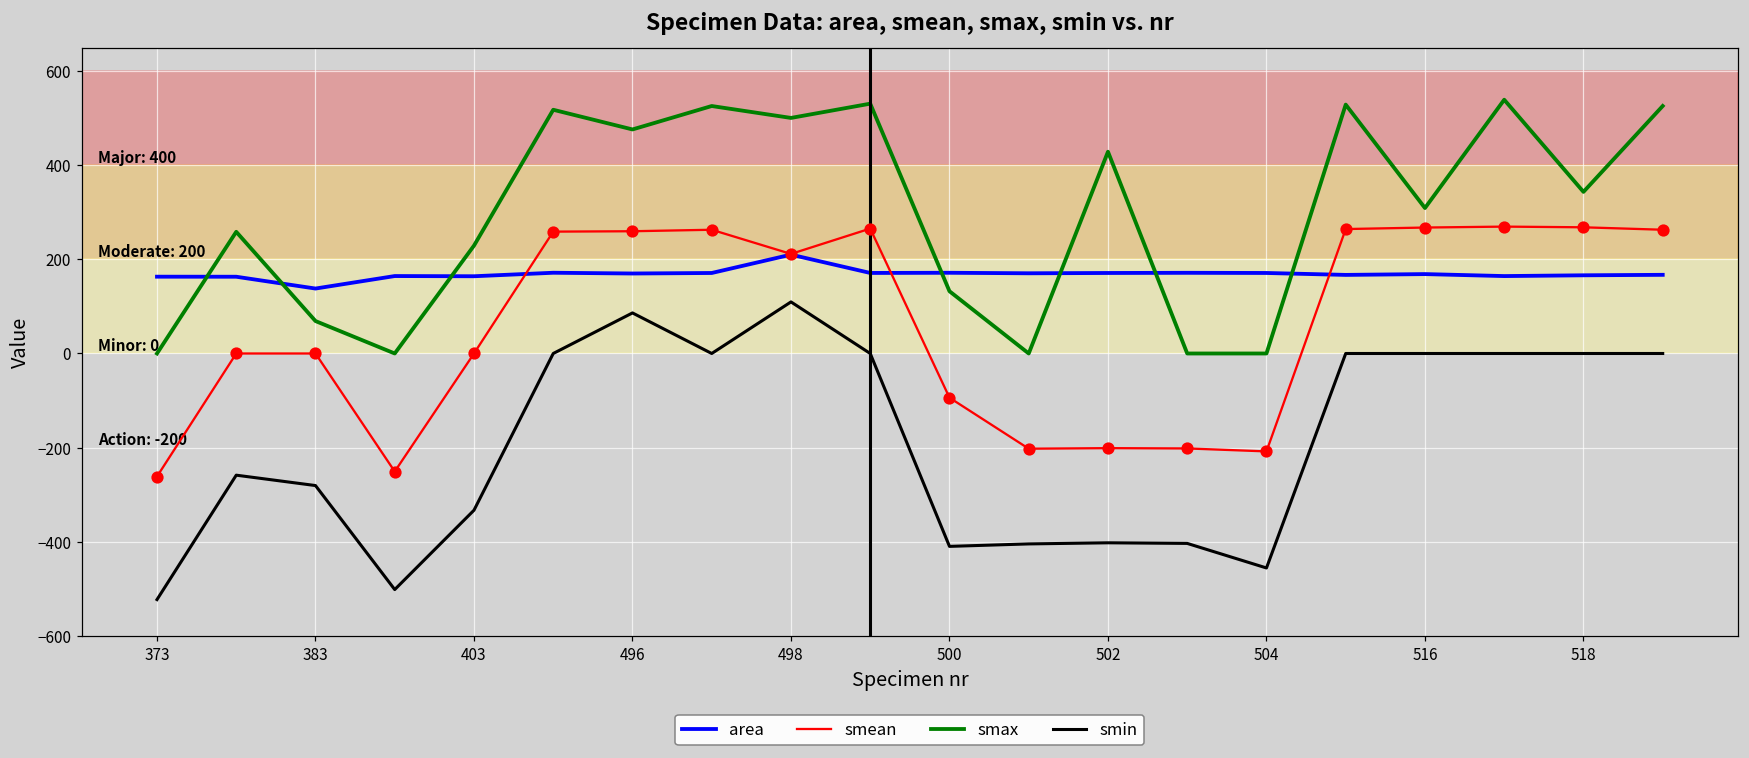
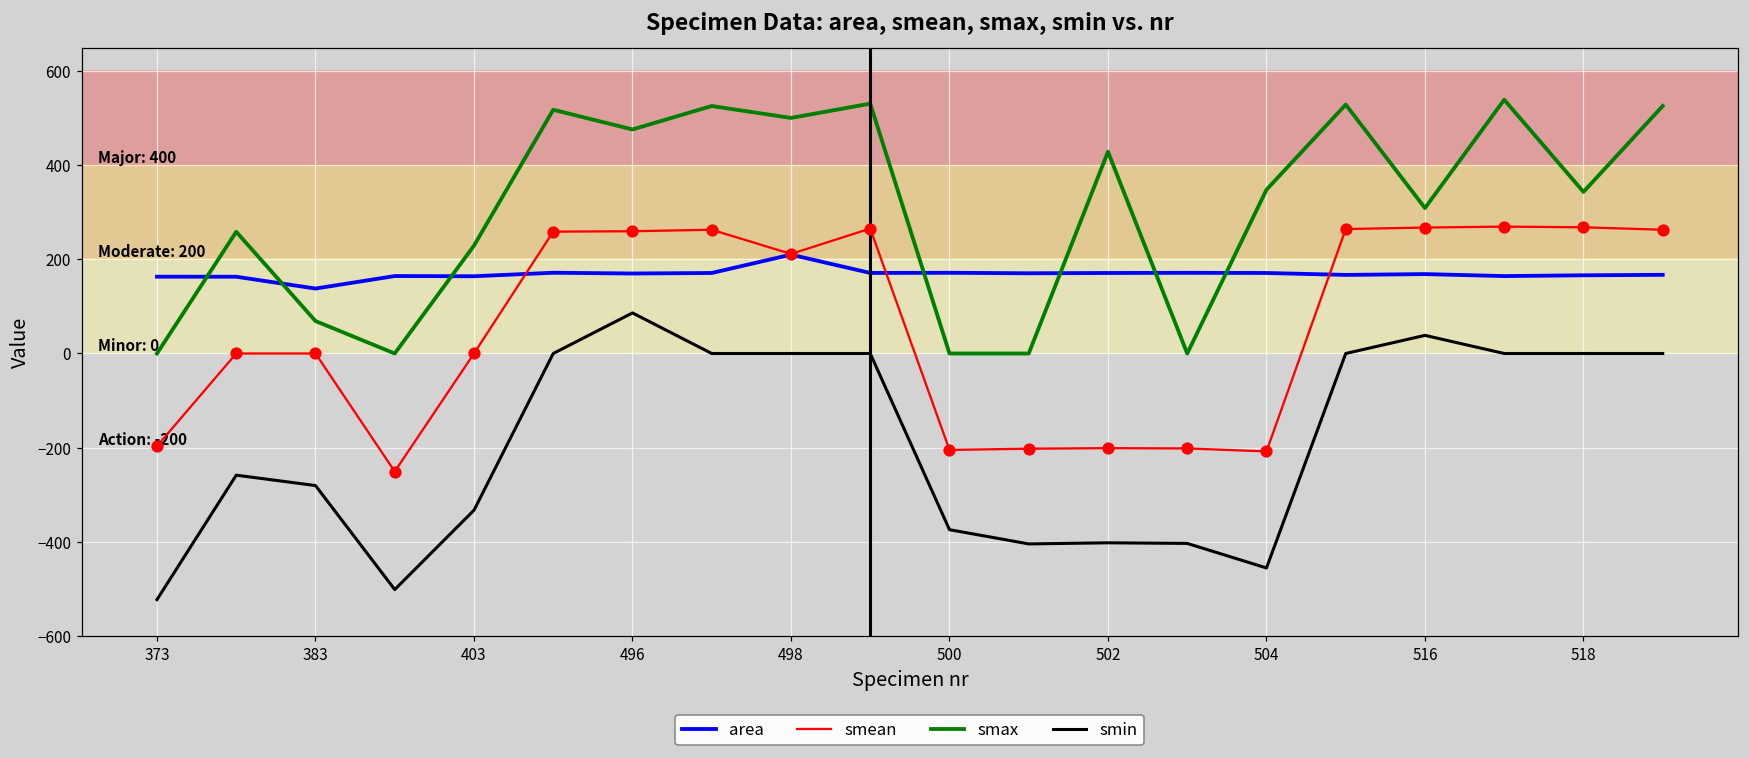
  {
    "area": {
      "383": 140,
      "403": 160,
      "496": 170,
      "500": 170,
      "502": 170,
      "504": 170,
      "516": 170,
      "518": 170
    },
    "smean": {
-     "373": -260,
+     "373": -200,
      "383": 0,
      "403": 0,
      "496": 260,
-     "500": -90,
+     "500": -200,
      "502": -200,
      "504": -210,
      "516": 270,
      "518": 270
    },
    "smax": {
      "383": 70,
      "403": 230,
      "496": 480,
      "498": 500,
-     "500": 130,
+     "500": 0,
      "502": 430,
-     "504": 0,
+     "504": 350,
      "516": 310,
      "518": 340
    },
    "smin": {
      "373": -520,
      "383": -280,
      "403": -330,
      "496": 90,
-     "498": 110,
-     "500": -410,
+     "498": 0,
+     "500": -370,
      "502": -400,
      "504": -460,
-     "516": 0,
+     "516": 40,
      "518": 0
    }
  }
